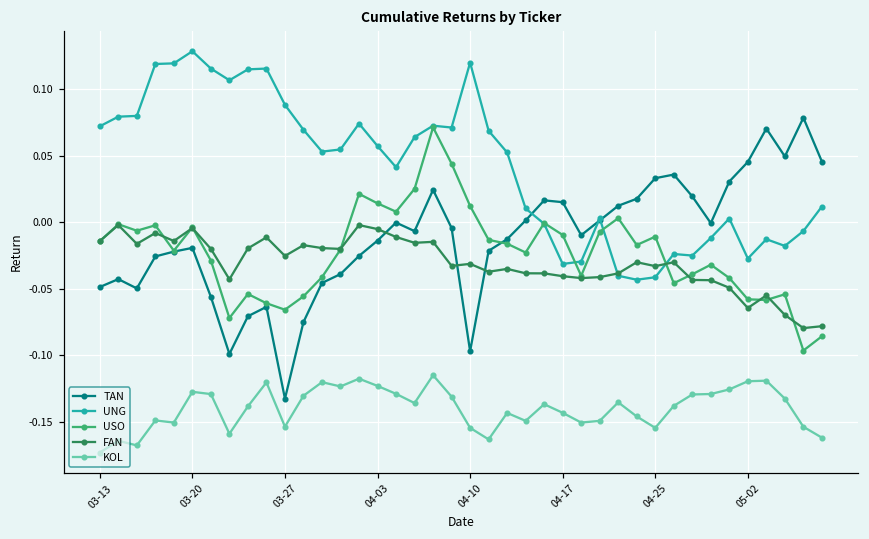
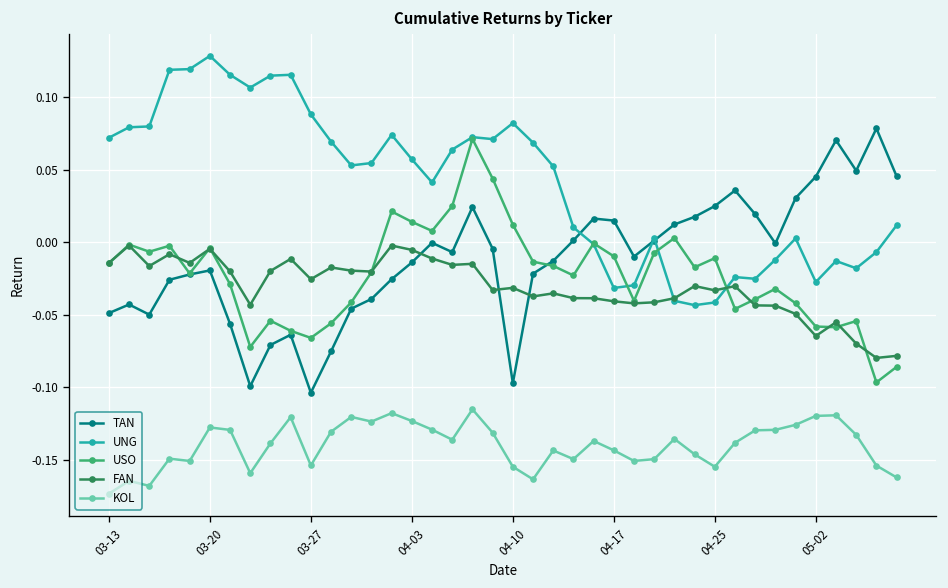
  {
    "TAN": {
      "03-13": -0.049,
      "03-20": -0.019,
-     "03-27": -0.133,
+     "03-27": -0.104,
      "04-03": -0.014,
      "04-10": -0.097,
      "04-17": 0.015,
-     "04-25": 0.033,
+     "04-25": 0.025,
      "05-02": 0.045
    },
    "UNG": {
      "03-13": 0.072,
      "03-20": 0.128,
      "03-27": 0.088,
      "04-03": 0.057,
-     "04-10": 0.120,
+     "04-10": 0.082,
      "04-17": -0.031,
      "04-25": -0.041,
      "05-02": -0.027
    },
    "KOL": {
      "03-20": -0.128,
      "03-27": -0.154,
      "04-03": -0.123,
      "04-10": -0.155,
      "04-17": -0.143,
      "04-25": -0.155,
      "05-02": -0.120
    }
  }
